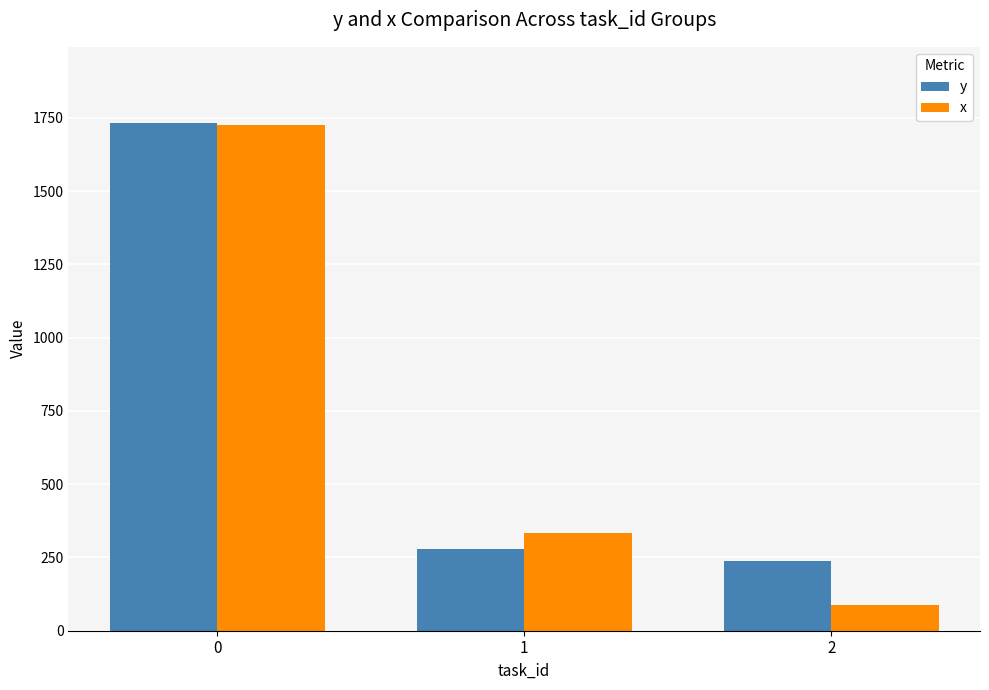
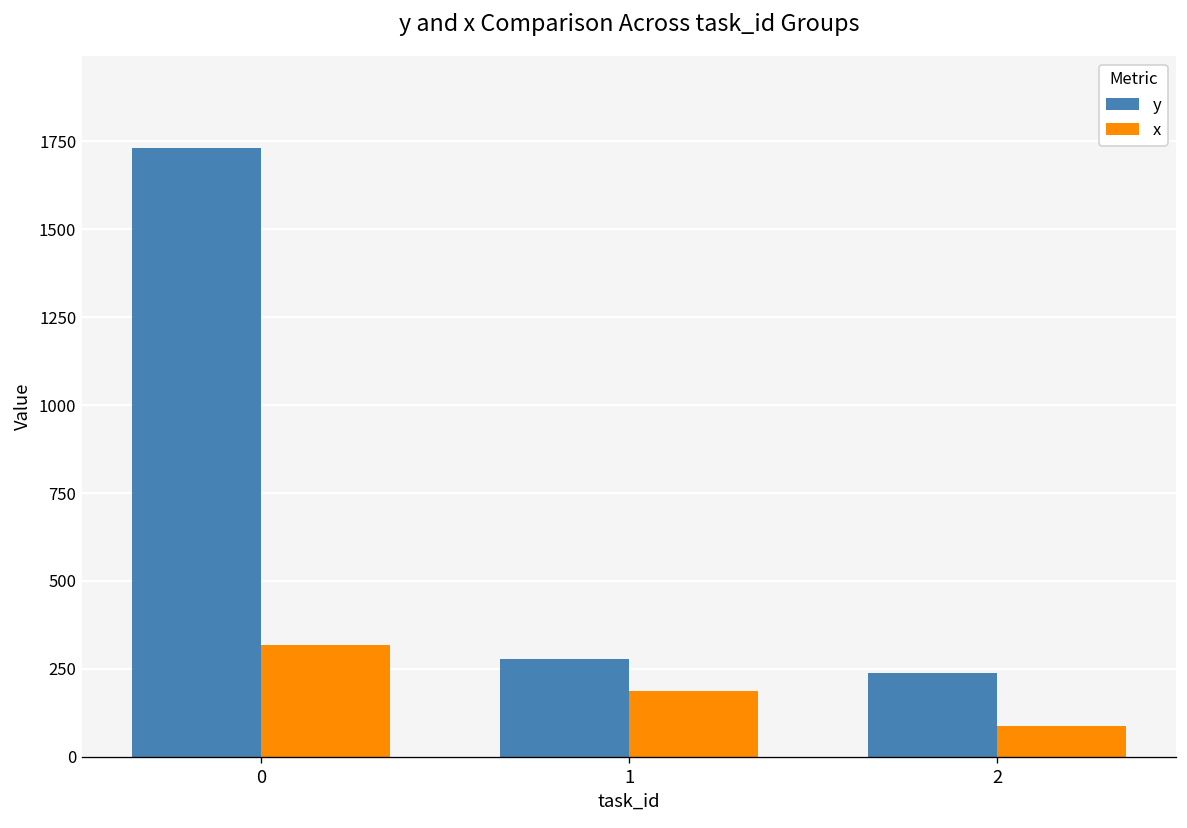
  {
    "y": {
      "0": 1730,
      "1": 280,
      "2": 240
    },
    "x": {
-     "0": 1730,
-     "1": 340,
+     "0": 320,
+     "1": 190,
      "2": 90
    }
  }
